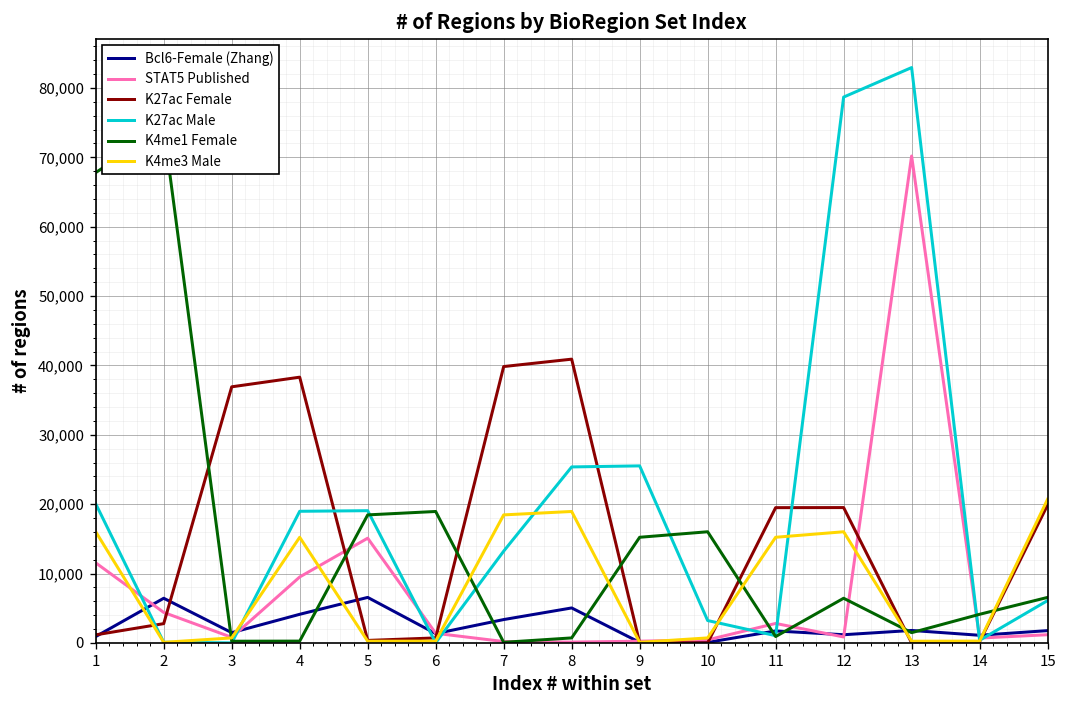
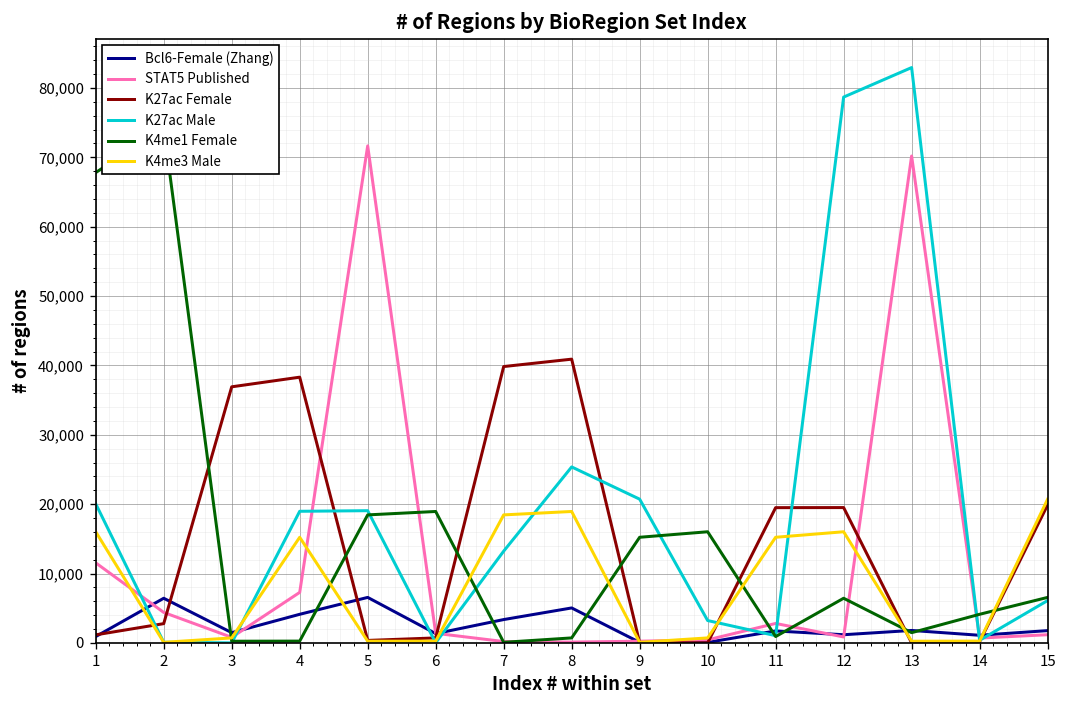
  {
    "Bcl6-Female (Zhang)": {
      "2": "6,000",
      "3": "1,000",
      "4": "4,000",
      "5": "7,000",
      "7": "3,000",
      "8": "5,000",
      "11": "2,000",
      "15": "2,000"
    },
    "STAT5 Published": {
      "1": "12,000",
      "2": "4,000",
-     "4": "9,000",
-     "5": "15,000",
+     "4": "7,000",
+     "5": "72,000",
      "8": "0",
      "11": "3,000",
      "13": "70,000",
      "15": "1,000"
    },
    "K27ac Female": {
      "2": "3,000",
      "3": "37,000",
      "4": "38,000",
      "6": "1,000",
      "7": "40,000",
      "8": "41,000",
      "11": "19,000",
      "12": "20,000",
      "15": "20,000"
    },
    "K27ac Male": {
      "1": "20,000",
      "4": "19,000",
      "5": "19,000",
      "7": "13,000",
      "8": "25,000",
-     "9": "26,000",
+     "9": "21,000",
      "10": "3,000",
      "12": "79,000",
      "13": "83,000",
      "15": "6,000"
    },
    "K4me1 Female": {
      "1": "68,000",
      "4": "0",
      "5": "18,000",
      "6": "19,000",
      "8": "1,000",
      "9": "15,000",
      "10": "16,000",
      "12": "6,000",
      "14": "4,000",
      "15": "7,000"
    },
    "K4me3 Male": {
      "1": "16,000",
      "4": "15,000",
      "7": "18,000",
      "8": "19,000",
      "11": "15,000",
      "12": "16,000",
      "15": "21,000"
    }
  }
